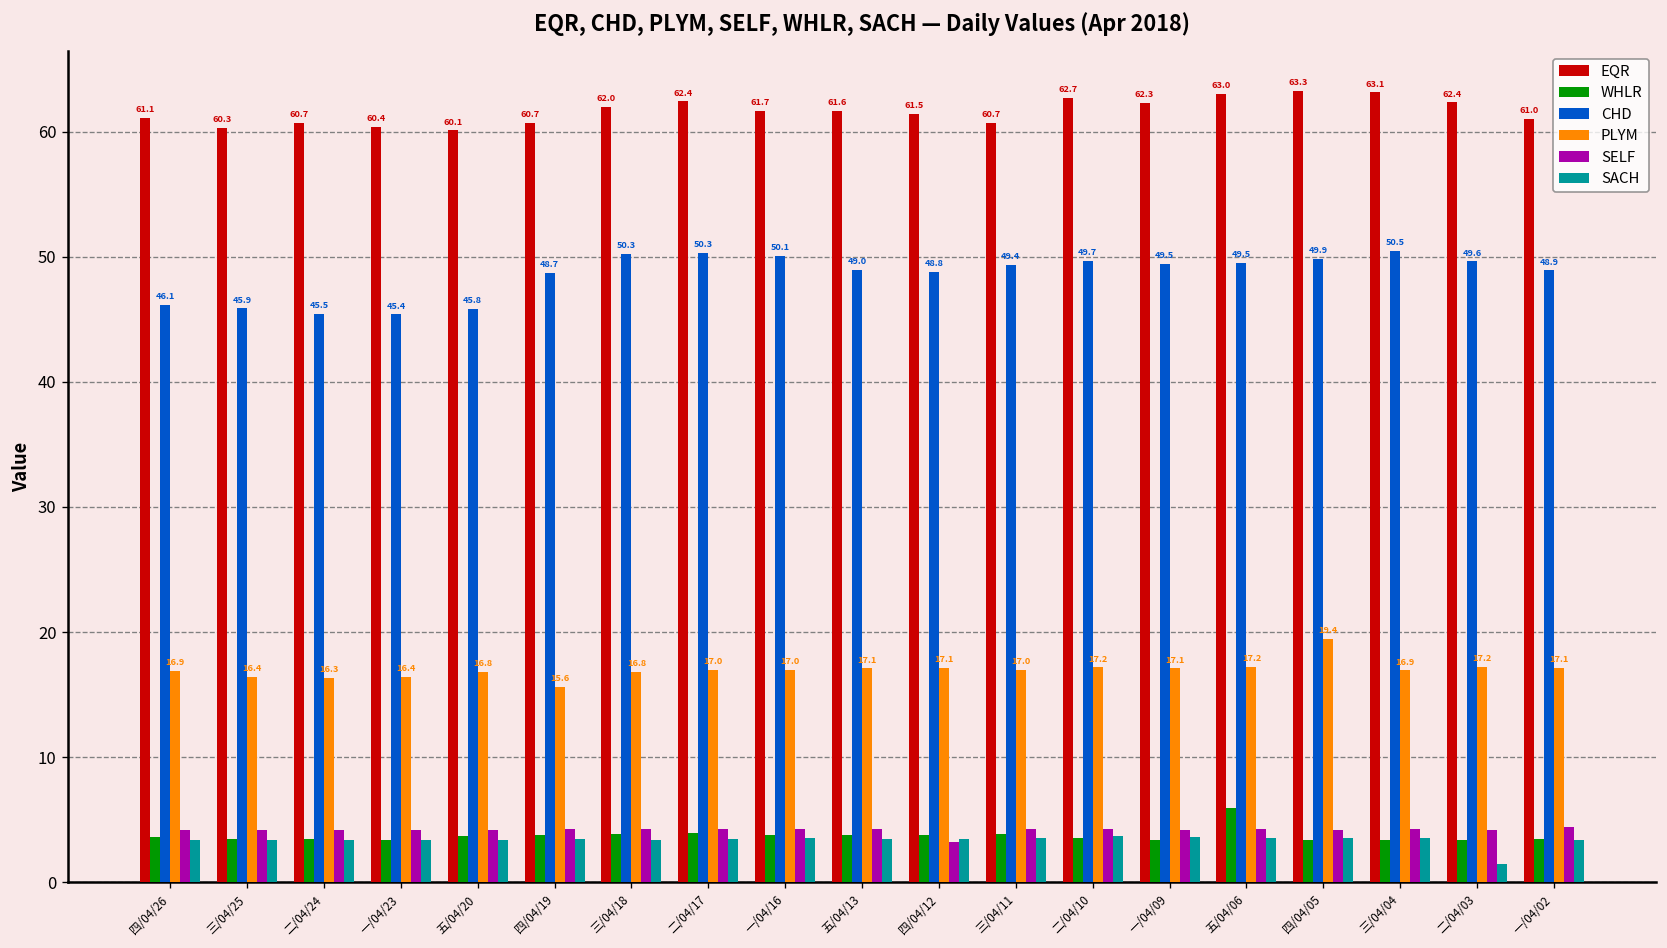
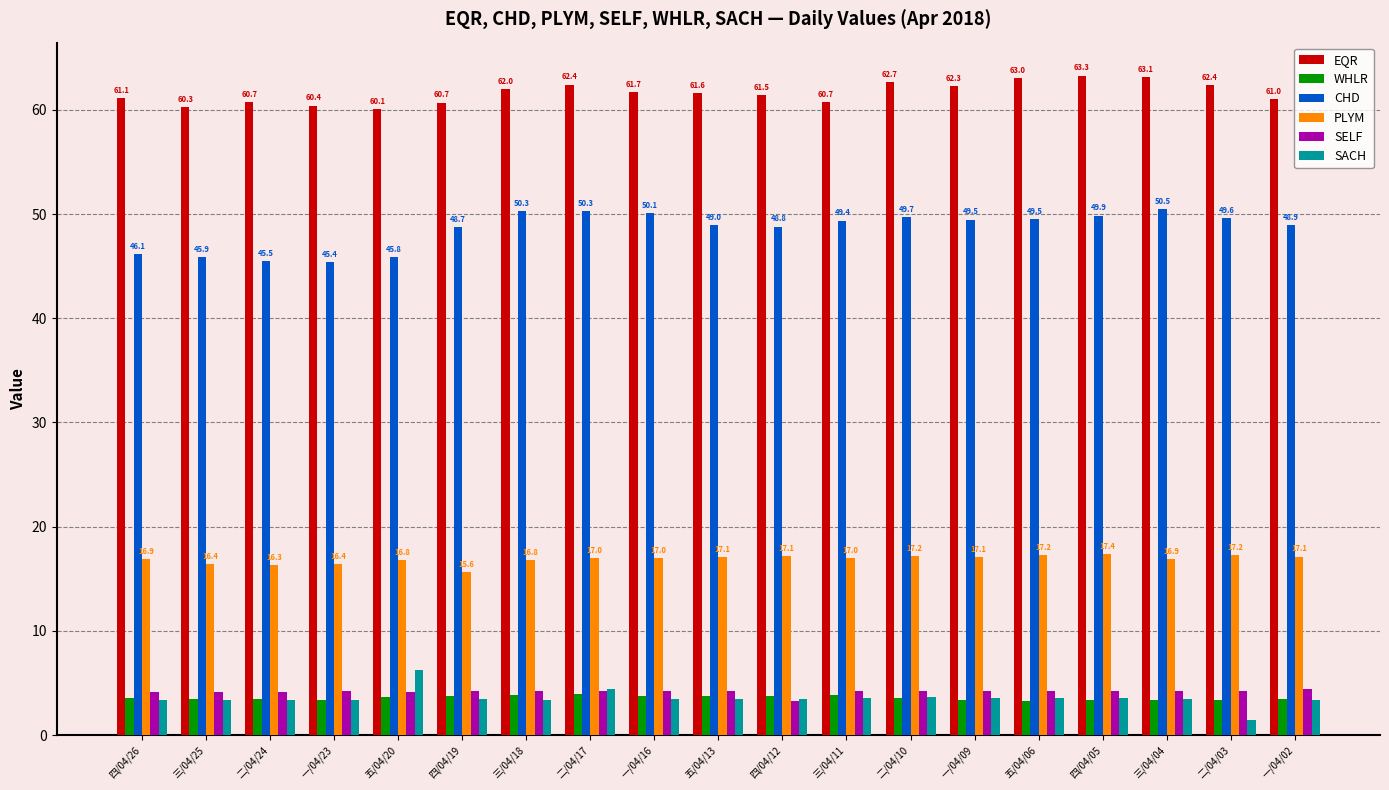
  {
    "EQR": {
      "四/04/26": 61.1,
      "三/04/25": 60.3,
      "二/04/24": 60.7,
      "一/04/23": 60.4,
      "五/04/20": 60.1,
      "四/04/19": 60.7,
      "三/04/18": 62.0,
      "二/04/17": 62.4,
      "一/04/16": 61.7,
      "五/04/13": 61.6,
      "四/04/12": 61.5,
      "三/04/11": 60.7,
      "二/04/10": 62.7,
      "一/04/09": 62.3,
      "五/04/06": 63.0,
      "四/04/05": 63.3,
      "三/04/04": 63.1,
      "二/04/03": 62.4,
      "一/04/02": 61.0
    },
    "WHLR": {
      "四/04/26": 3.6,
      "三/04/25": 3.4,
      "二/04/24": 3.5,
      "一/04/23": 3.4,
      "五/04/20": 3.7,
      "四/04/19": 3.8,
      "三/04/18": 3.8,
      "二/04/17": 3.9,
      "一/04/16": 3.8,
      "五/04/13": 3.8,
      "四/04/12": 3.8,
      "三/04/11": 3.8,
      "二/04/10": 3.6,
      "一/04/09": 3.4,
-     "五/04/06": 5.9,
+     "五/04/06": 3.3,
      "四/04/05": 3.4,
      "三/04/04": 3.4,
      "二/04/03": 3.4,
      "一/04/02": 3.4
    },
    "CHD": {
      "四/04/26": 46.1,
      "三/04/25": 45.9,
      "二/04/24": 45.5,
      "一/04/23": 45.4,
      "五/04/20": 45.8,
      "四/04/19": 48.7,
      "三/04/18": 50.3,
      "二/04/17": 50.3,
      "一/04/16": 50.1,
      "五/04/13": 49.0,
      "四/04/12": 48.8,
      "三/04/11": 49.4,
      "二/04/10": 49.7,
      "一/04/09": 49.5,
      "五/04/06": 49.5,
      "四/04/05": 49.9,
      "三/04/04": 50.5,
      "二/04/03": 49.6,
      "一/04/02": 48.9
    },
    "PLYM": {
      "四/04/26": 16.9,
      "三/04/25": 16.4,
      "二/04/24": 16.3,
      "一/04/23": 16.4,
      "五/04/20": 16.8,
      "四/04/19": 15.6,
      "三/04/18": 16.8,
      "二/04/17": 17.0,
      "一/04/16": 17.0,
      "五/04/13": 17.1,
      "四/04/12": 17.1,
      "三/04/11": 17.0,
      "二/04/10": 17.2,
      "一/04/09": 17.1,
      "五/04/06": 17.2,
-     "四/04/05": 19.4,
+     "四/04/05": 17.4,
      "三/04/04": 16.9,
      "二/04/03": 17.2,
      "一/04/02": 17.1
    },
    "SELF": {
      "四/04/26": 4.2,
      "三/04/25": 4.2,
      "二/04/24": 4.2,
      "一/04/23": 4.2,
      "五/04/20": 4.2,
      "四/04/19": 4.2,
      "三/04/18": 4.2,
      "二/04/17": 4.2,
      "一/04/16": 4.2,
      "五/04/13": 4.2,
      "四/04/12": 3.2,
      "三/04/11": 4.2,
      "二/04/10": 4.2,
      "一/04/09": 4.2,
      "五/04/06": 4.2,
      "四/04/05": 4.2,
      "三/04/04": 4.2,
      "二/04/03": 4.2,
      "一/04/02": 4.4
    },
    "SACH": {
      "四/04/26": 3.4,
      "三/04/25": 3.4,
      "二/04/24": 3.4,
      "一/04/23": 3.4,
-     "五/04/20": 3.4,
+     "五/04/20": 6.3,
      "四/04/19": 3.5,
      "三/04/18": 3.4,
-     "二/04/17": 3.4,
+     "二/04/17": 4.5,
      "一/04/16": 3.5,
      "五/04/13": 3.5,
      "四/04/12": 3.4,
      "三/04/11": 3.6,
      "二/04/10": 3.7,
      "一/04/09": 3.6,
      "五/04/06": 3.6,
      "四/04/05": 3.5,
      "三/04/04": 3.5,
      "二/04/03": 1.5,
      "一/04/02": 3.4
    }
  }
